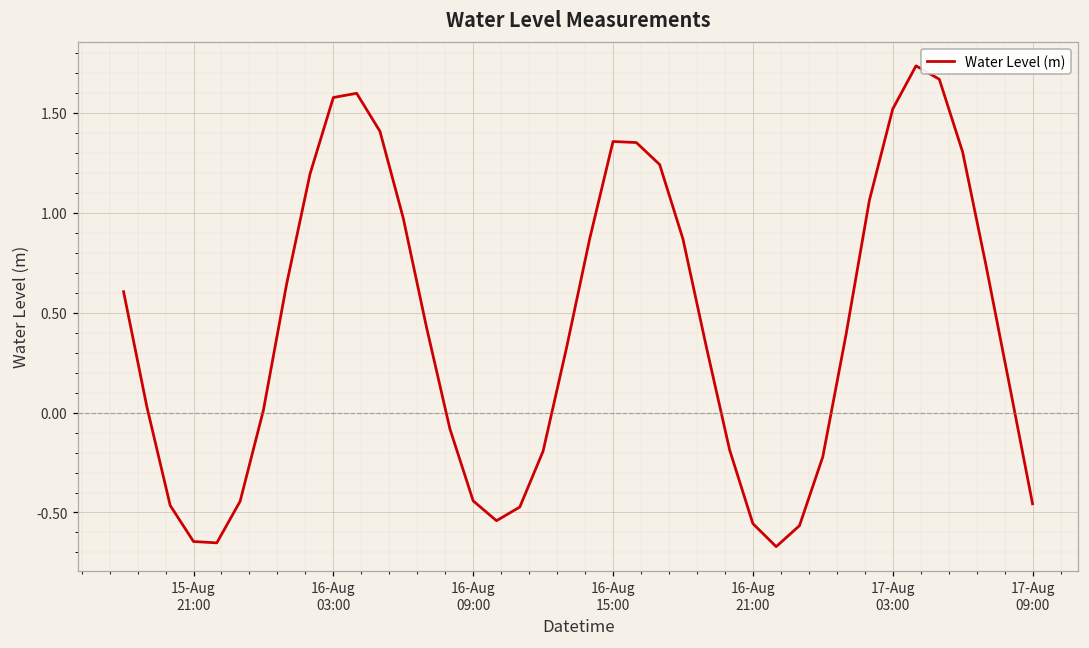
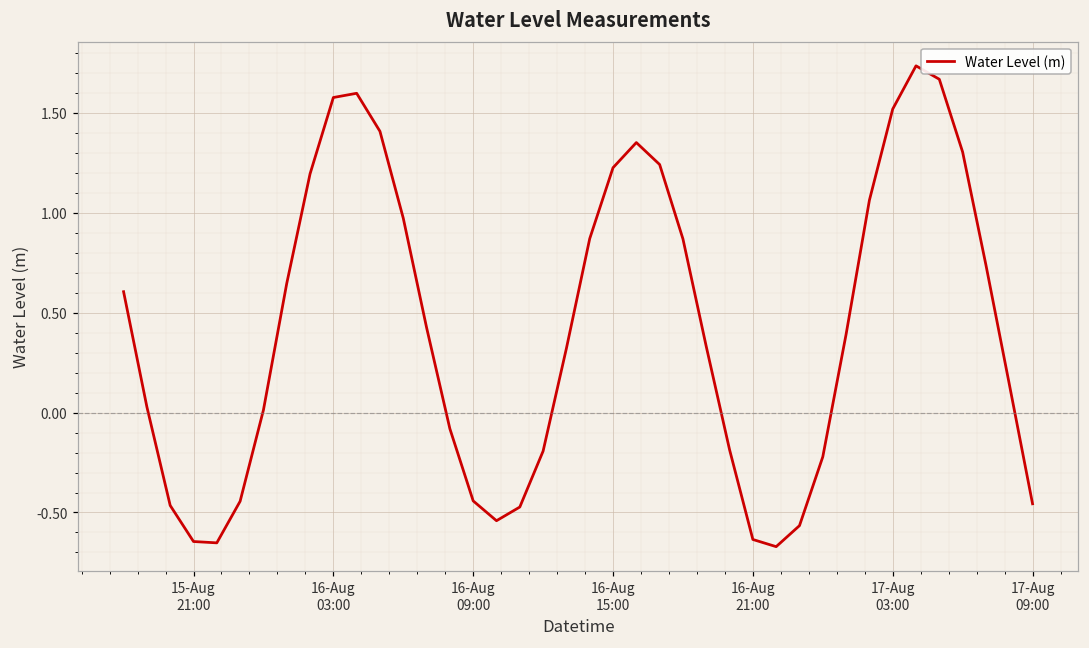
  {
    "15-Aug 21:00": -0.65,
    "16-Aug 03:00": 1.58,
    "16-Aug 09:00": -0.44,
-   "16-Aug 15:00": 1.36,
-   "16-Aug 21:00": -0.56,
+   "16-Aug 15:00": 1.22,
+   "16-Aug 21:00": -0.63,
    "17-Aug 03:00": 1.52,
    "17-Aug 09:00": -0.46
  }
